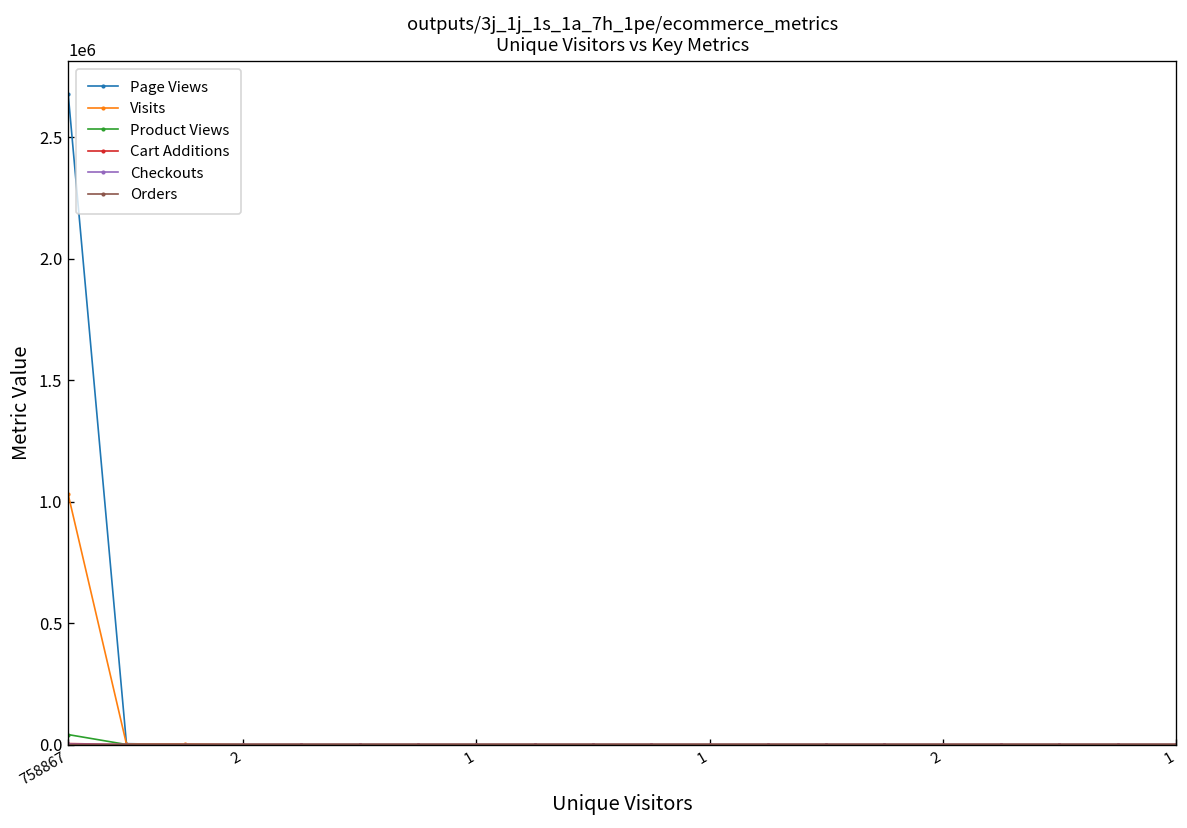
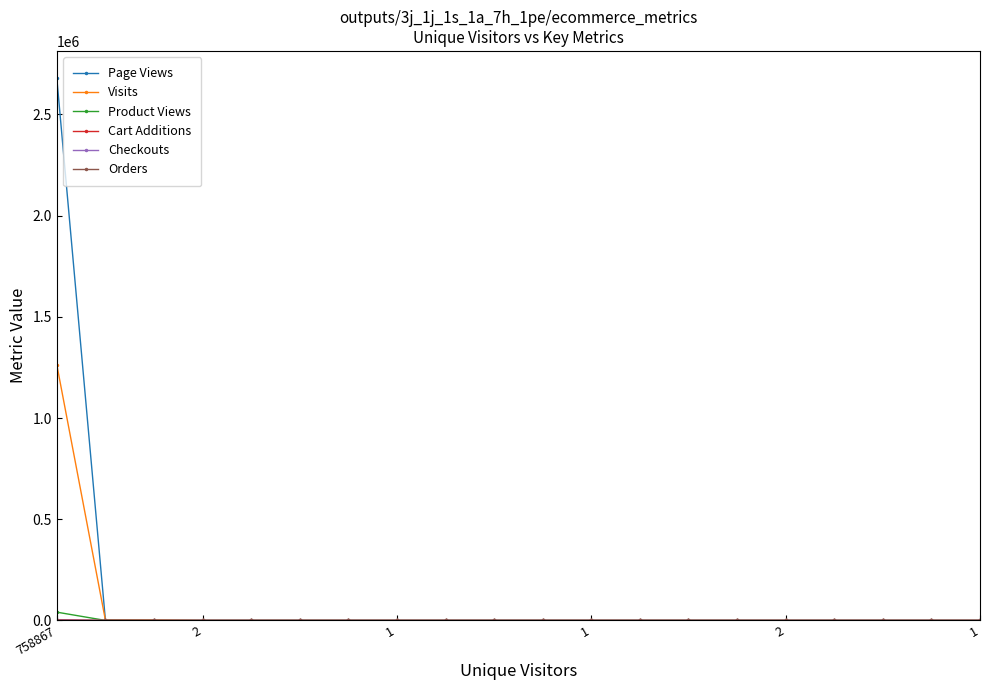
  {
    "Page Views": {
      "758867": 2680000
    },
    "Visits": {
-     "758867": 1030000
+     "758867": 1260000
    },
    "Product Views": {
      "758867": 40000
    },
    "Orders": {
      "758867": 0
    }
  }
